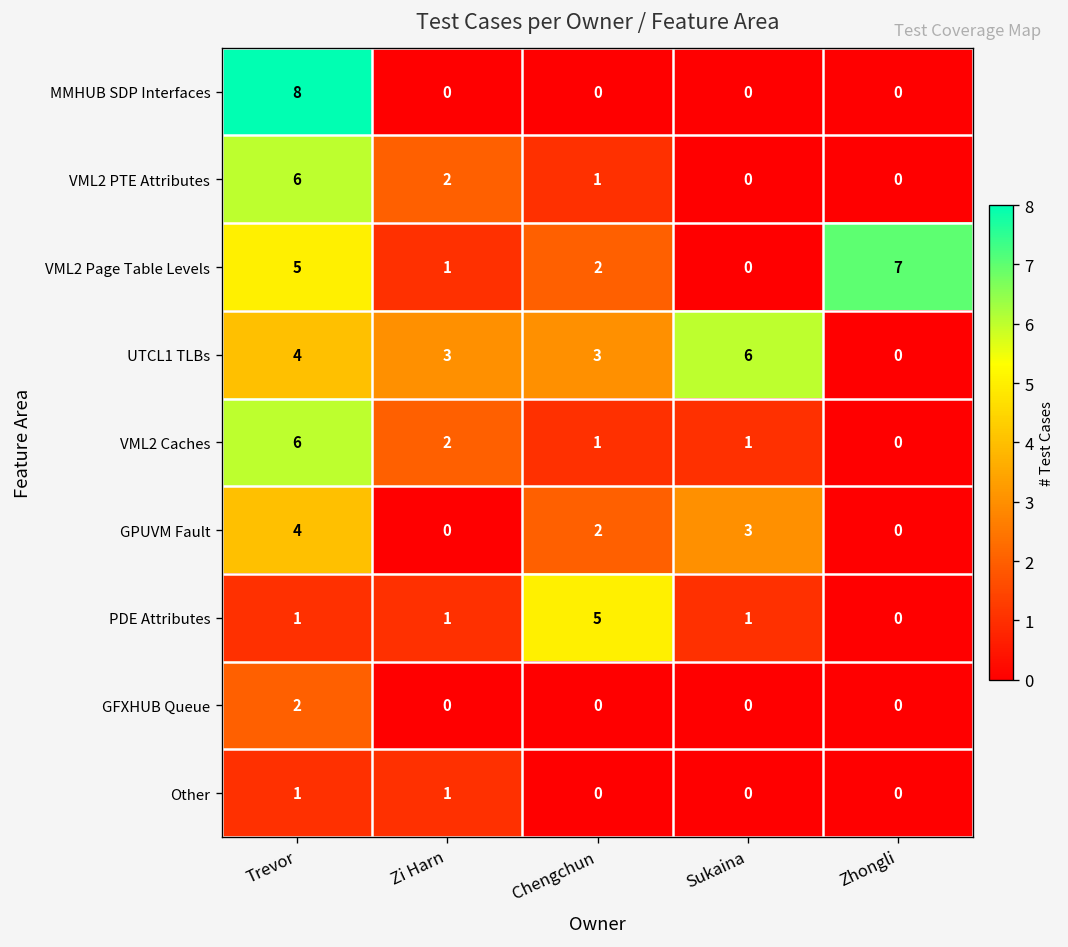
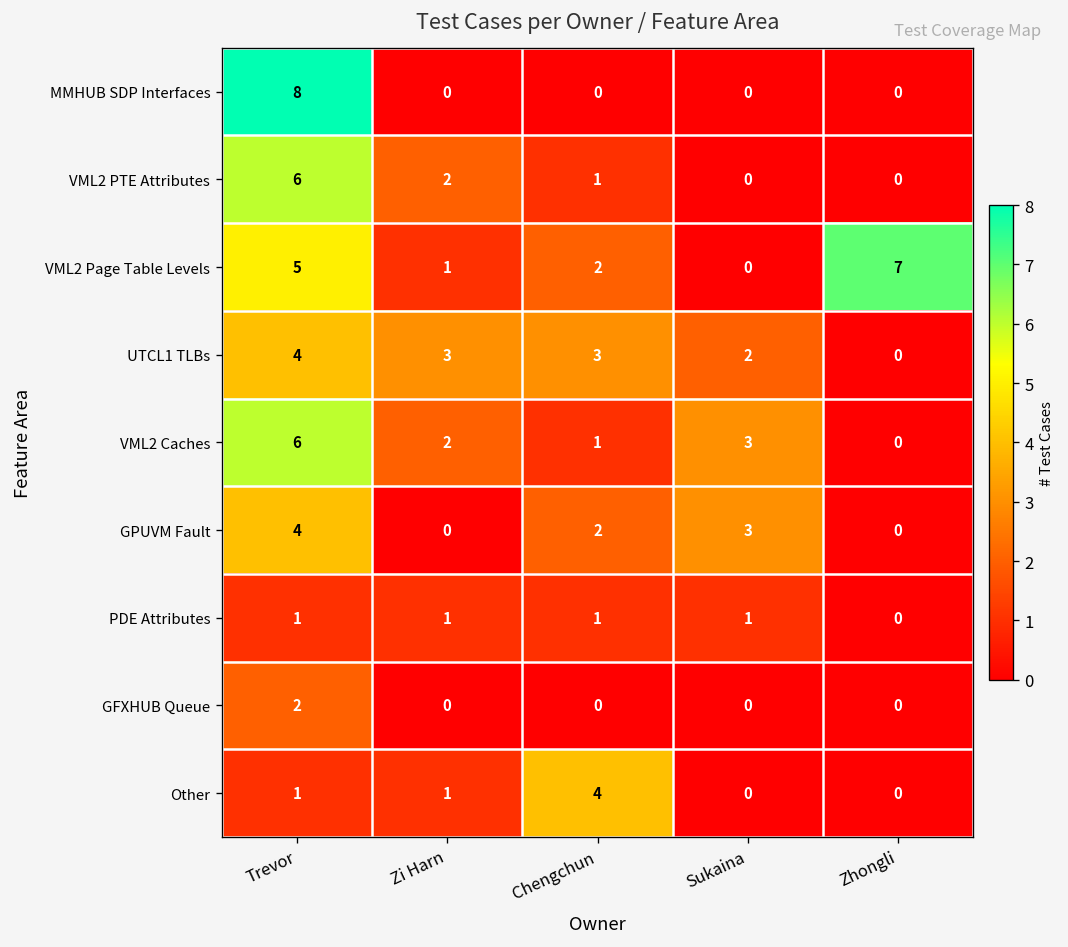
  {
    "MMHUB SDP Interfaces": {
      "Trevor": 8,
      "Zi Harn": 0,
      "Chengchun": 0,
      "Sukaina": 0,
      "Zhongli": 0
    },
    "VML2 PTE Attributes": {
      "Trevor": 6,
      "Zi Harn": 2,
      "Chengchun": 1,
      "Sukaina": 0,
      "Zhongli": 0
    },
    "VML2 Page Table Levels": {
      "Trevor": 5,
      "Zi Harn": 1,
      "Chengchun": 2,
      "Sukaina": 0,
      "Zhongli": 7
    },
    "UTCL1 TLBs": {
      "Trevor": 4,
      "Zi Harn": 3,
      "Chengchun": 3,
-     "Sukaina": 6,
+     "Sukaina": 2,
      "Zhongli": 0
    },
    "VML2 Caches": {
      "Trevor": 6,
      "Zi Harn": 2,
      "Chengchun": 1,
-     "Sukaina": 1,
+     "Sukaina": 3,
      "Zhongli": 0
    },
    "GPUVM Fault": {
      "Trevor": 4,
      "Zi Harn": 0,
      "Chengchun": 2,
      "Sukaina": 3,
      "Zhongli": 0
    },
    "PDE Attributes": {
      "Trevor": 1,
      "Zi Harn": 1,
-     "Chengchun": 5,
+     "Chengchun": 1,
      "Sukaina": 1,
      "Zhongli": 0
    },
    "GFXHUB Queue": {
      "Trevor": 2,
      "Zi Harn": 0,
      "Chengchun": 0,
      "Sukaina": 0,
      "Zhongli": 0
    },
    "Other": {
      "Trevor": 1,
      "Zi Harn": 1,
-     "Chengchun": 0,
+     "Chengchun": 4,
      "Sukaina": 0,
      "Zhongli": 0
    }
  }
